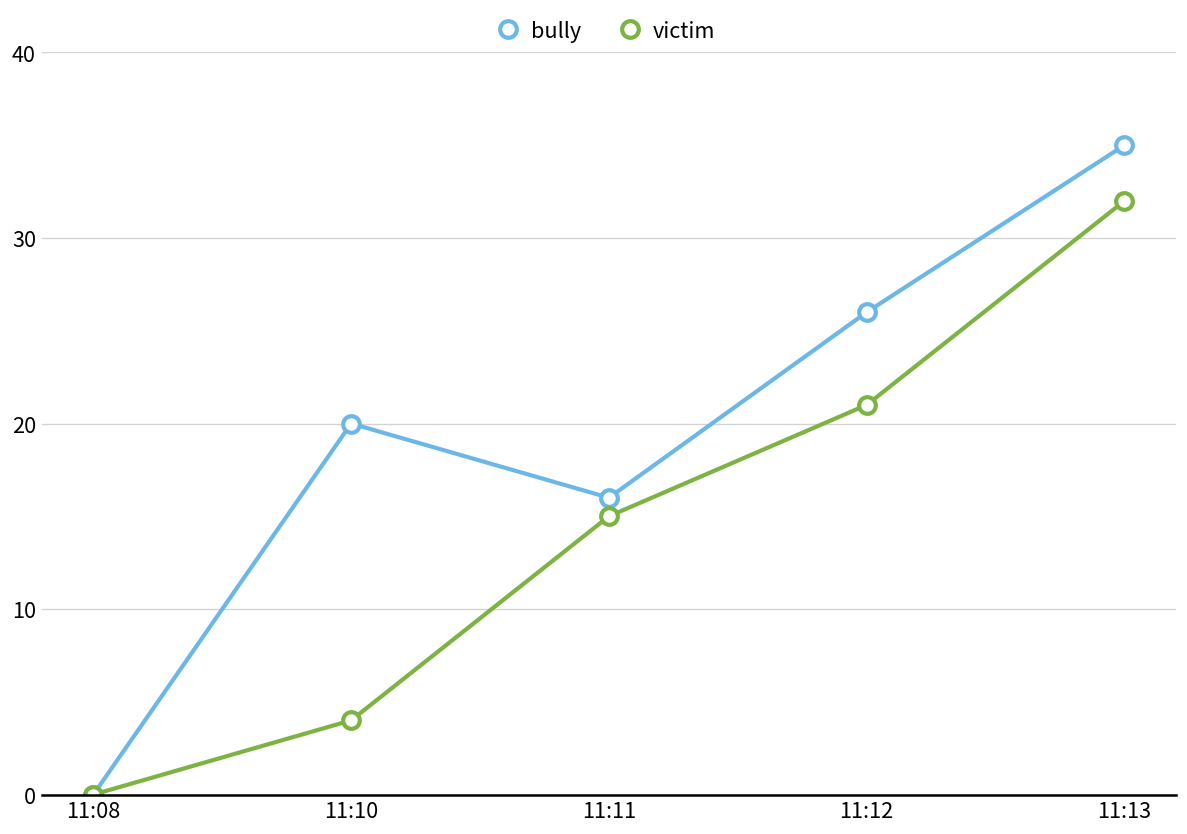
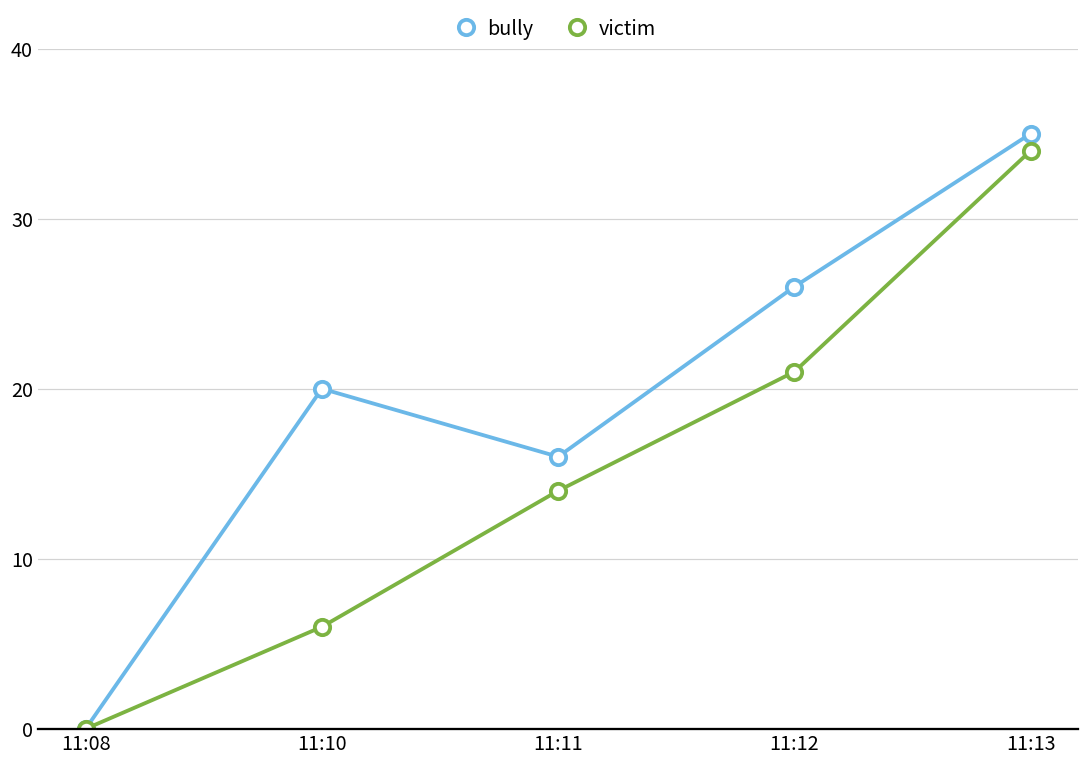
  {
    "bully": {
      "11:10": 20,
      "11:11": 16,
      "11:12": 26,
      "11:13": 35
    },
    "victim": {
-     "11:10": 4,
-     "11:11": 15,
+     "11:10": 6,
+     "11:11": 14,
      "11:12": 21,
-     "11:13": 32
+     "11:13": 34
    }
  }
